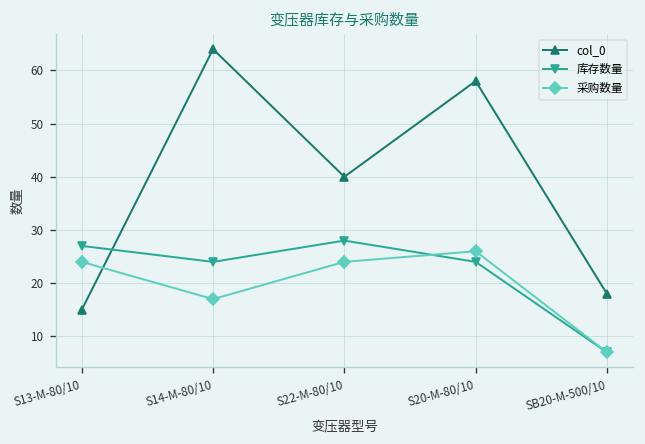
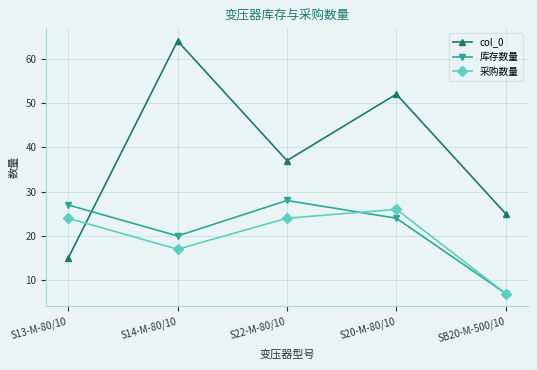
  {
    "col_0": {
      "S13-M-80/10": 15,
      "S14-M-80/10": 64,
-     "S22-M-80/10": 40,
-     "S20-M-80/10": 58,
-     "SB20-M-500/10": 18
+     "S22-M-80/10": 37,
+     "S20-M-80/10": 52,
+     "SB20-M-500/10": 25
    },
    "库存数量": {
      "S13-M-80/10": 27,
-     "S14-M-80/10": 24,
+     "S14-M-80/10": 20,
      "S22-M-80/10": 28,
      "S20-M-80/10": 24
    },
    "采购数量": {
      "S13-M-80/10": 24,
      "S14-M-80/10": 17,
      "S22-M-80/10": 24,
      "S20-M-80/10": 26
    }
  }
